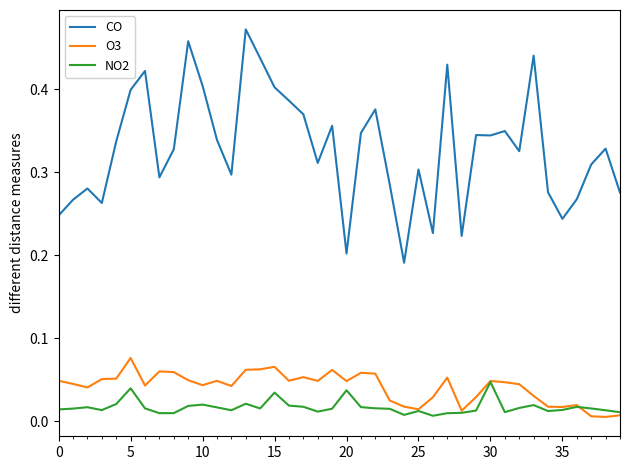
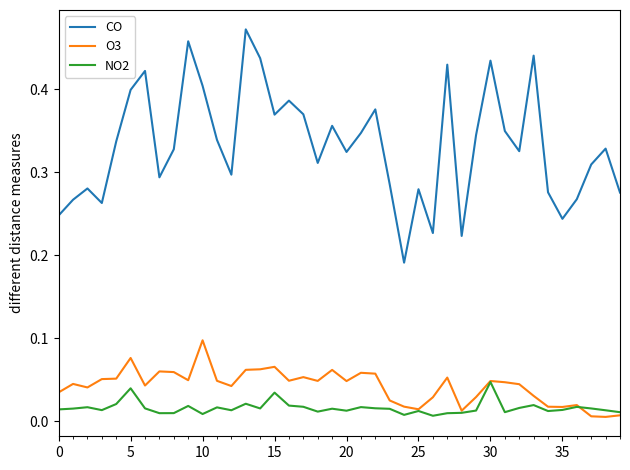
  {
    "CO": {
      "0": 0.25,
      "5": 0.40,
      "10": 0.40,
-     "15": 0.40,
-     "20": 0.20,
-     "25": 0.30,
-     "30": 0.34,
+     "15": 0.37,
+     "20": 0.32,
+     "25": 0.28,
+     "30": 0.43,
      "35": 0.24
    },
    "O3": {
-     "0": 0.05,
+     "0": 0.03,
      "5": 0.08,
-     "10": 0.04,
+     "10": 0.10,
      "15": 0.07,
      "20": 0.05,
      "35": 0.02
    },
    "NO2": {
      "0": 0.01,
      "5": 0.04,
-     "10": 0.02,
+     "10": 0.01,
      "15": 0.03,
-     "20": 0.04,
+     "20": 0.01,
      "35": 0.01
    }
  }
